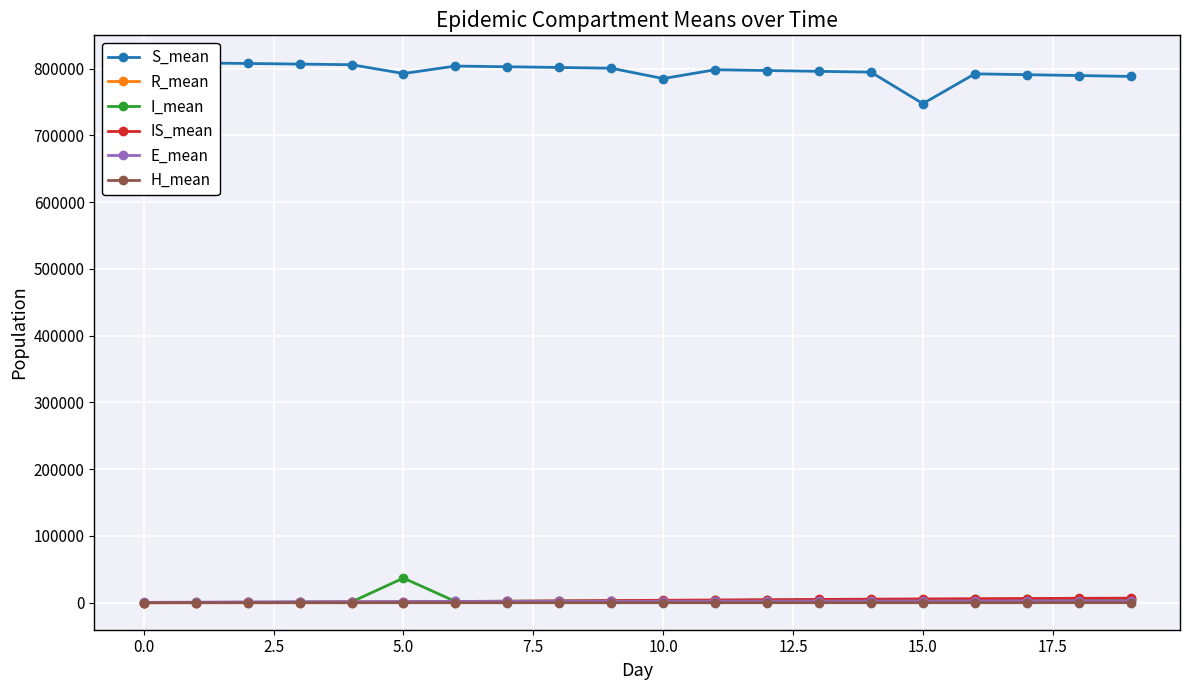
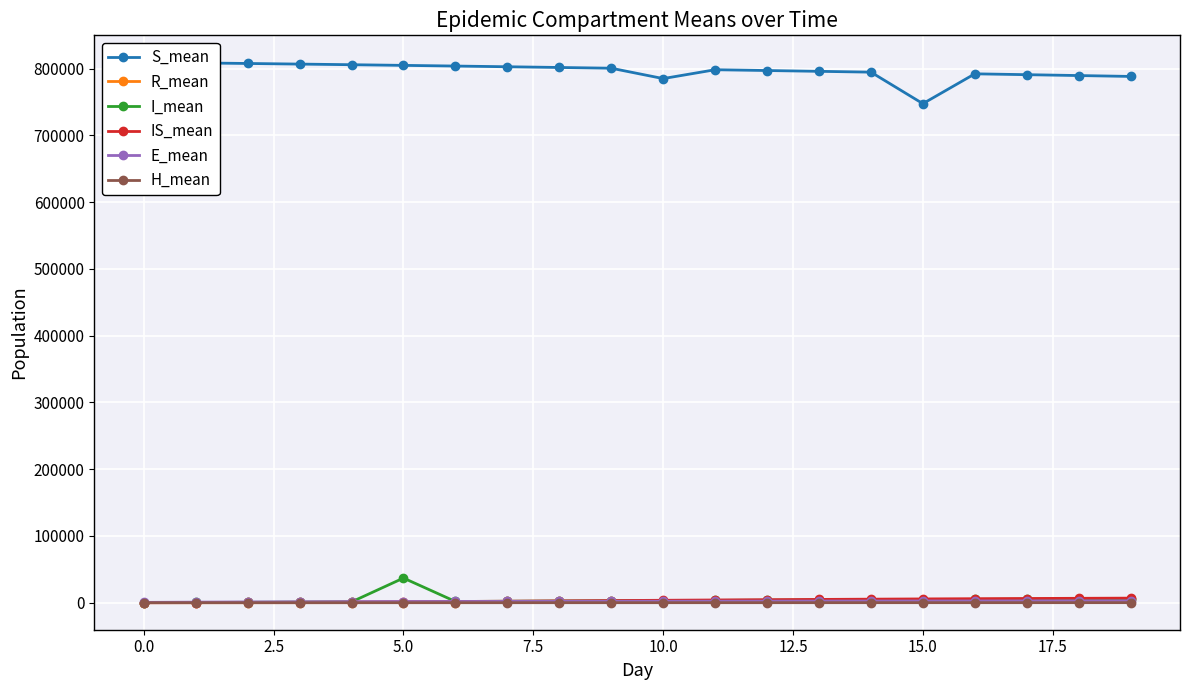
  {
    "S_mean": {
-     "5.0": 790000,
+     "5.0": 800000,
      "10.0": 790000,
      "15.0": 750000
    },
    "I_mean": {
      "5.0": 40000
    }
  }
